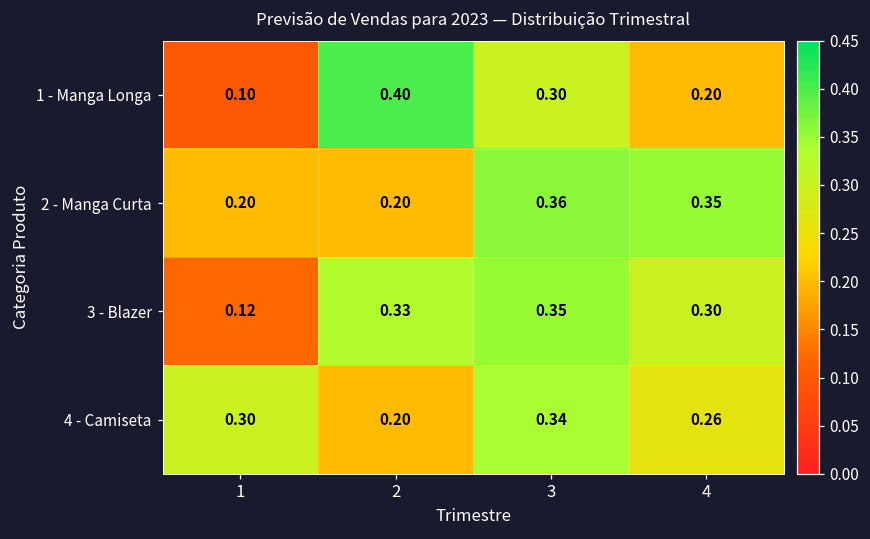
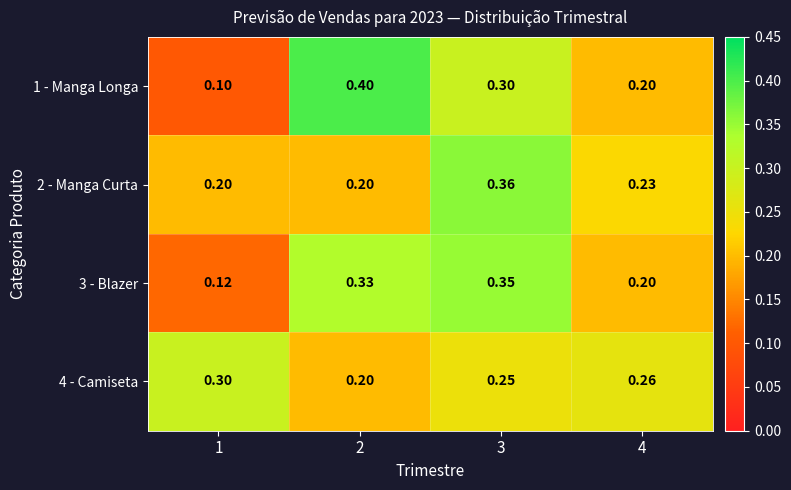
  {
    "1 - Manga Longa": {
      "1": 0.10,
      "2": 0.40,
      "3": 0.30,
      "4": 0.20
    },
    "2 - Manga Curta": {
      "1": 0.20,
      "2": 0.20,
      "3": 0.36,
-     "4": 0.35
+     "4": 0.23
    },
    "3 - Blazer": {
      "1": 0.12,
      "2": 0.33,
      "3": 0.35,
-     "4": 0.30
+     "4": 0.20
    },
    "4 - Camiseta": {
      "1": 0.30,
      "2": 0.20,
-     "3": 0.34,
+     "3": 0.25,
      "4": 0.26
    }
  }
